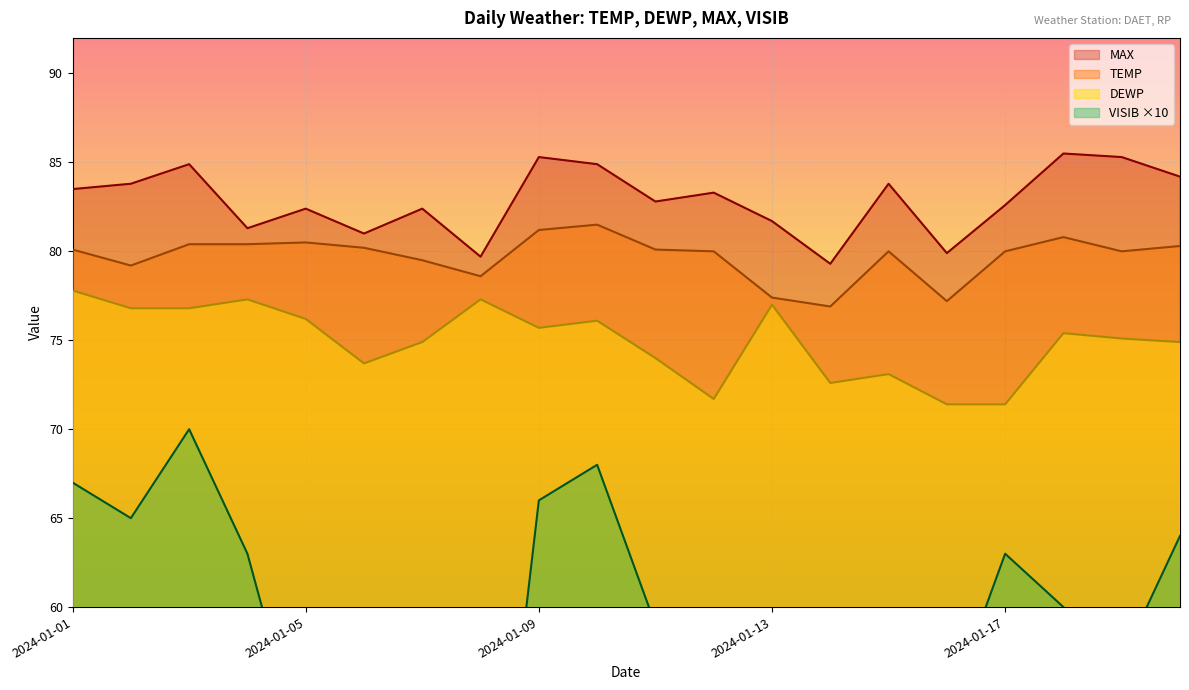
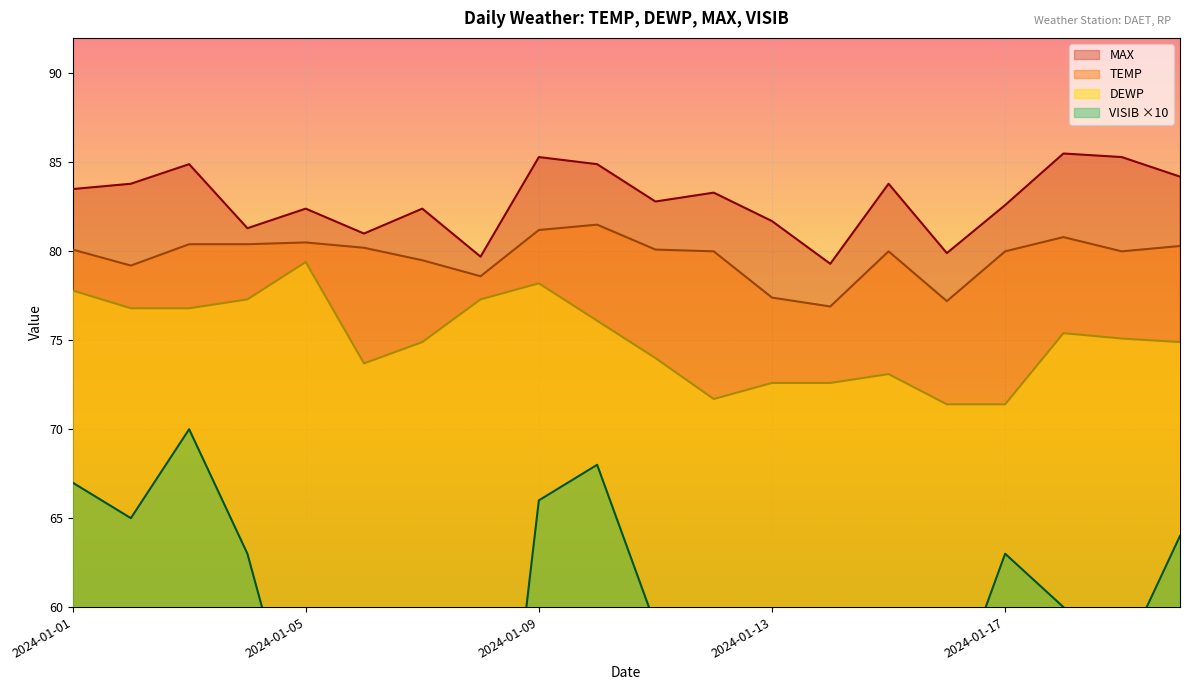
  {
    "DEWP": {
      "2024-01-01": 77.8,
-     "2024-01-05": 76.2,
-     "2024-01-09": 75.7,
-     "2024-01-13": 77.0,
+     "2024-01-05": 79.4,
+     "2024-01-09": 78.2,
+     "2024-01-13": 72.6,
      "2024-01-17": 71.4
    },
    "VISIB ×10": {
      "2024-01-01": 67.0,
      "2024-01-09": 66.0,
      "2024-01-17": 63.0
    }
  }
